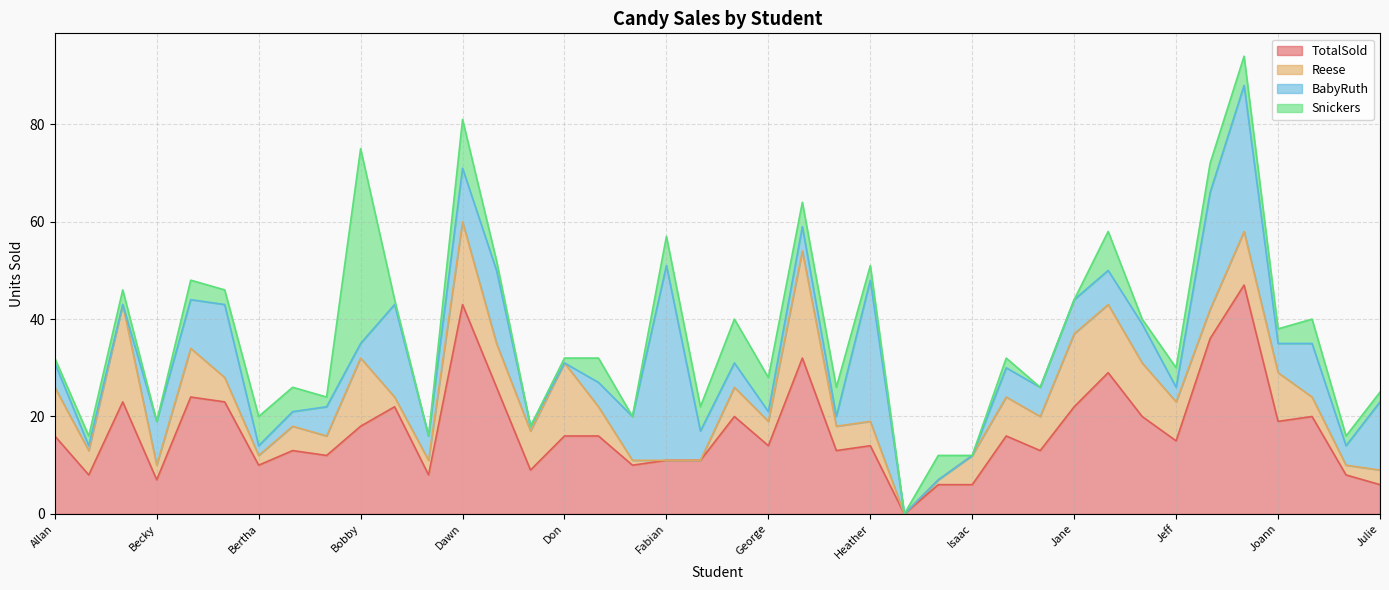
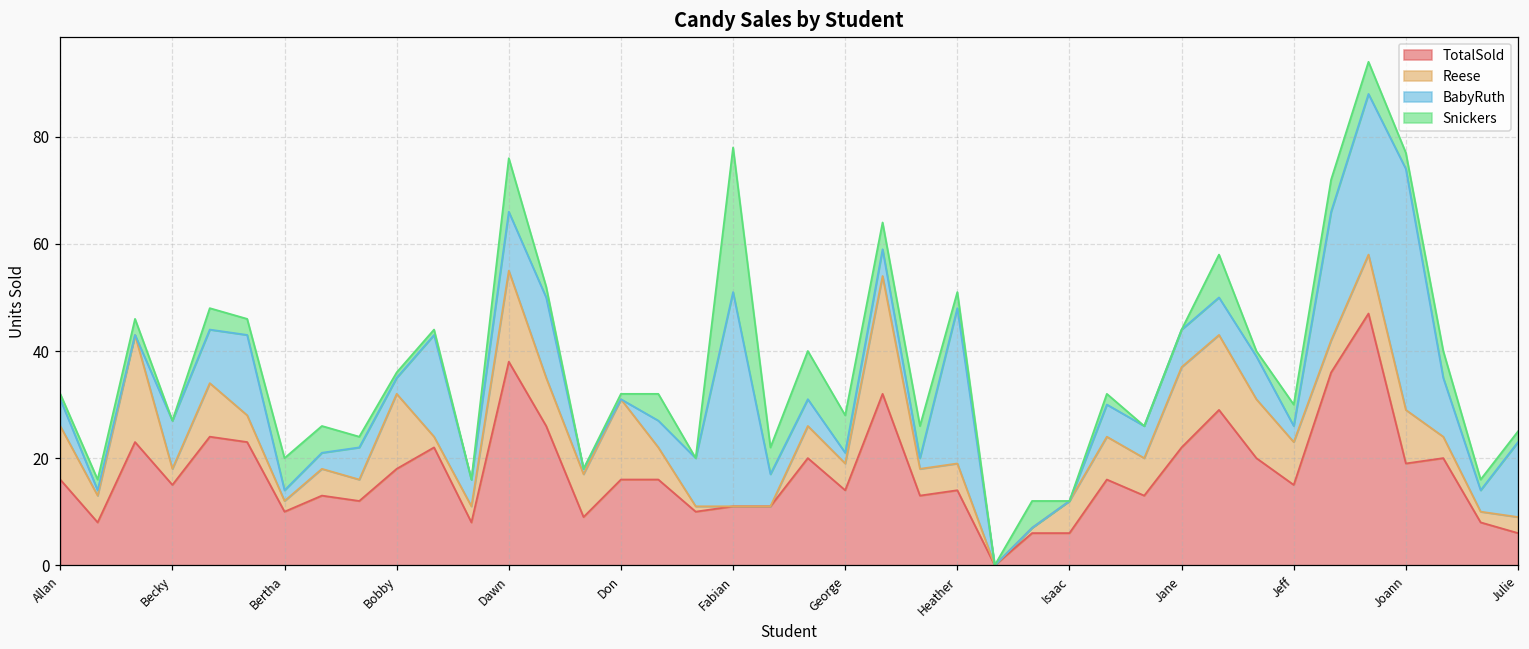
  {
    "TotalSold": {
      "Allan": 16,
-     "Becky": 7,
+     "Becky": 15,
      "Bertha": 10,
      "Bobby": 18,
-     "Dawn": 43,
+     "Dawn": 38,
      "Don": 16,
      "George": 14,
      "Heather": 14,
      "Isaac": 6,
      "Jane": 22,
      "Jeff": 15,
      "Joann": 19,
      "Julie": 6
    },
    "Reese": {
      "Allan": 10,
      "Becky": 3,
      "Bertha": 2,
      "Bobby": 14,
      "Dawn": 17,
      "George": 5,
      "Heather": 5,
      "Jane": 15,
      "Jeff": 8,
      "Joann": 10,
      "Julie": 3
    },
    "BabyRuth": {
      "Allan": 5,
      "Bertha": 2,
      "Bobby": 3,
      "Dawn": 11,
      "Fabian": 40,
      "George": 2,
      "Heather": 29,
      "Jeff": 3,
-     "Joann": 6,
+     "Joann": 45,
      "Julie": 14
    },
    "Snickers": {
      "Allan": 1,
      "Bertha": 6,
-     "Bobby": 40,
+     "Bobby": 1,
      "Dawn": 10,
      "Don": 1,
-     "Fabian": 6,
+     "Fabian": 27,
      "George": 7,
      "Heather": 3,
      "Jeff": 4,
      "Joann": 3,
      "Julie": 2
    }
  }
